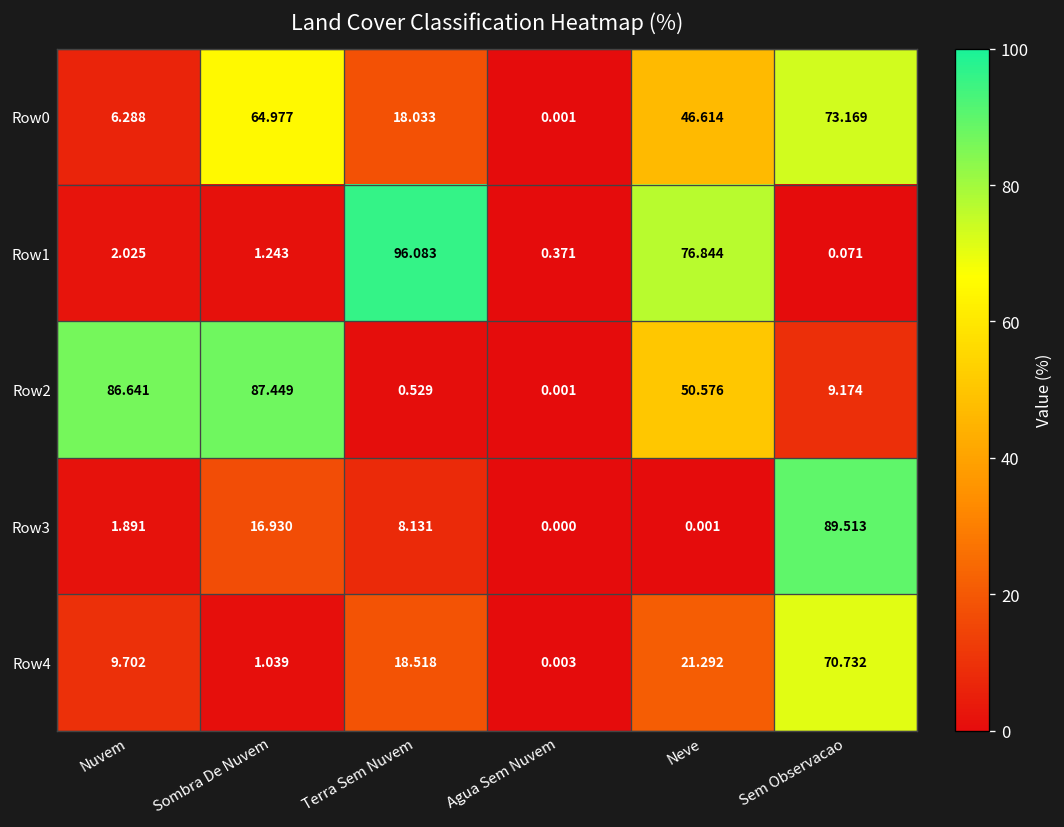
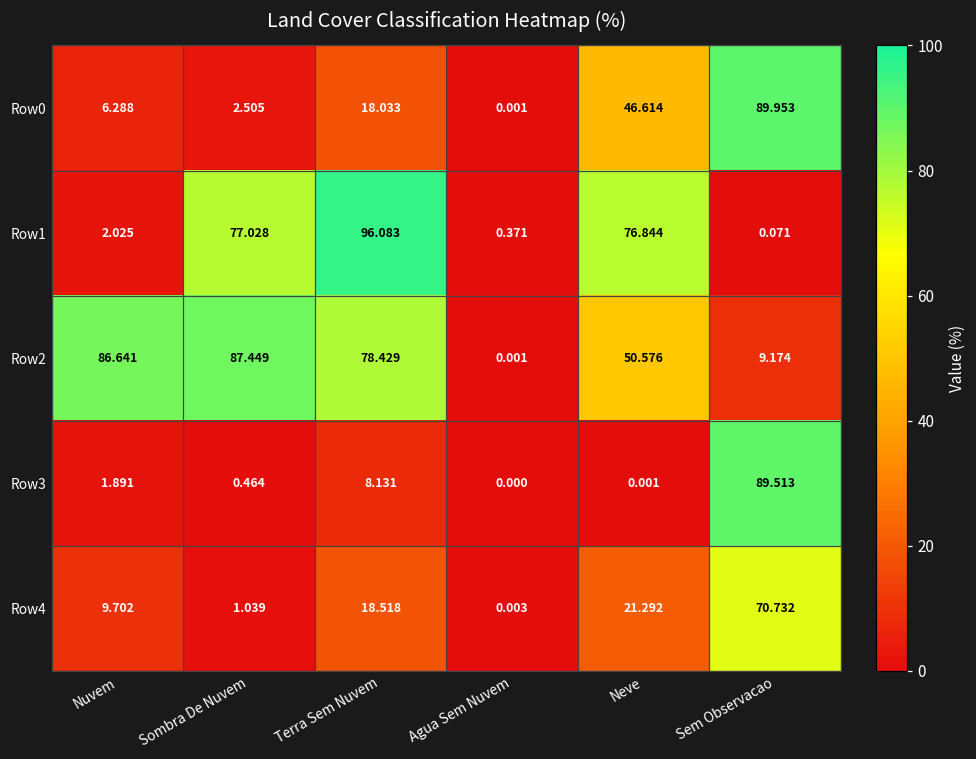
  {
    "Row0": {
      "Nuvem": 6.288,
-     "Sombra De Nuvem": 64.977,
+     "Sombra De Nuvem": 2.505,
      "Terra Sem Nuvem": 18.033,
      "Agua Sem Nuvem": 0.001,
      "Neve": 46.614,
-     "Sem Observacao": 73.169
+     "Sem Observacao": 89.953
    },
    "Row1": {
      "Nuvem": 2.025,
-     "Sombra De Nuvem": 1.243,
+     "Sombra De Nuvem": 77.028,
      "Terra Sem Nuvem": 96.083,
      "Agua Sem Nuvem": 0.371,
      "Neve": 76.844,
      "Sem Observacao": 0.071
    },
    "Row2": {
      "Nuvem": 86.641,
      "Sombra De Nuvem": 87.449,
-     "Terra Sem Nuvem": 0.529,
+     "Terra Sem Nuvem": 78.429,
      "Agua Sem Nuvem": 0.001,
      "Neve": 50.576,
      "Sem Observacao": 9.174
    },
    "Row3": {
      "Nuvem": 1.891,
-     "Sombra De Nuvem": 16.930,
+     "Sombra De Nuvem": 0.464,
      "Terra Sem Nuvem": 8.131,
      "Agua Sem Nuvem": 0.000,
      "Neve": 0.001,
      "Sem Observacao": 89.513
    },
    "Row4": {
      "Nuvem": 9.702,
      "Sombra De Nuvem": 1.039,
      "Terra Sem Nuvem": 18.518,
      "Agua Sem Nuvem": 0.003,
      "Neve": 21.292,
      "Sem Observacao": 70.732
    }
  }
